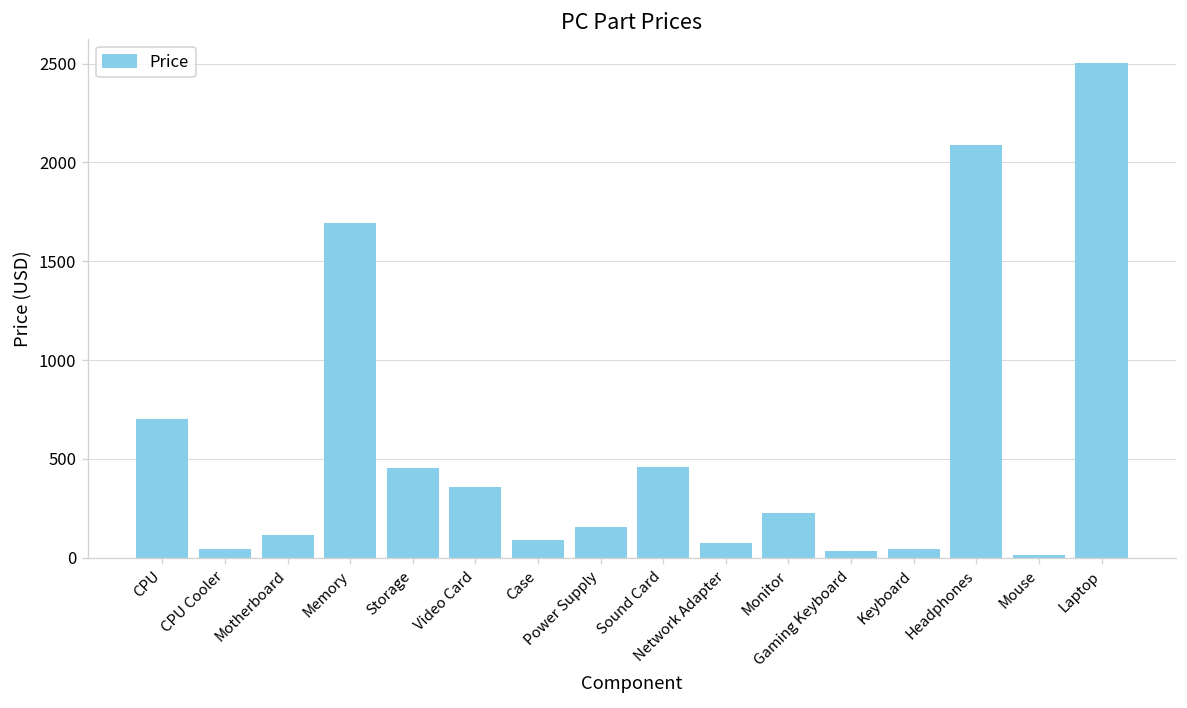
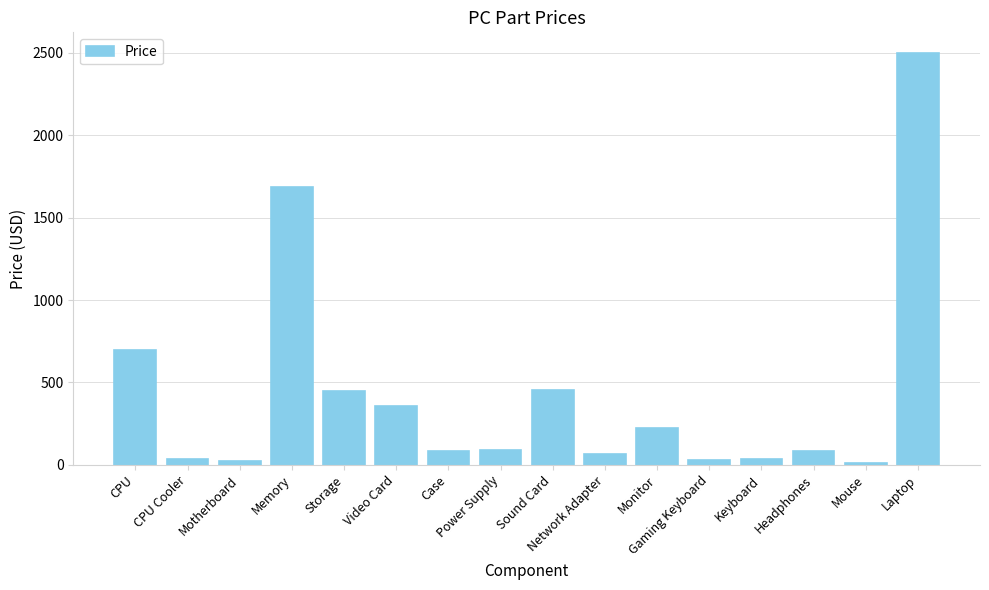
  {
    "CPU": 700,
    "CPU Cooler": 40,
-   "Motherboard": 110,
+   "Motherboard": 30,
    "Memory": 1690,
    "Storage": 450,
    "Video Card": 350,
    "Case": 80,
-   "Power Supply": 150,
+   "Power Supply": 90,
    "Sound Card": 460,
    "Network Adapter": 70,
    "Monitor": 220,
    "Gaming Keyboard": 30,
    "Keyboard": 40,
-   "Headphones": 2080,
+   "Headphones": 80,
    "Laptop": 2500
  }
